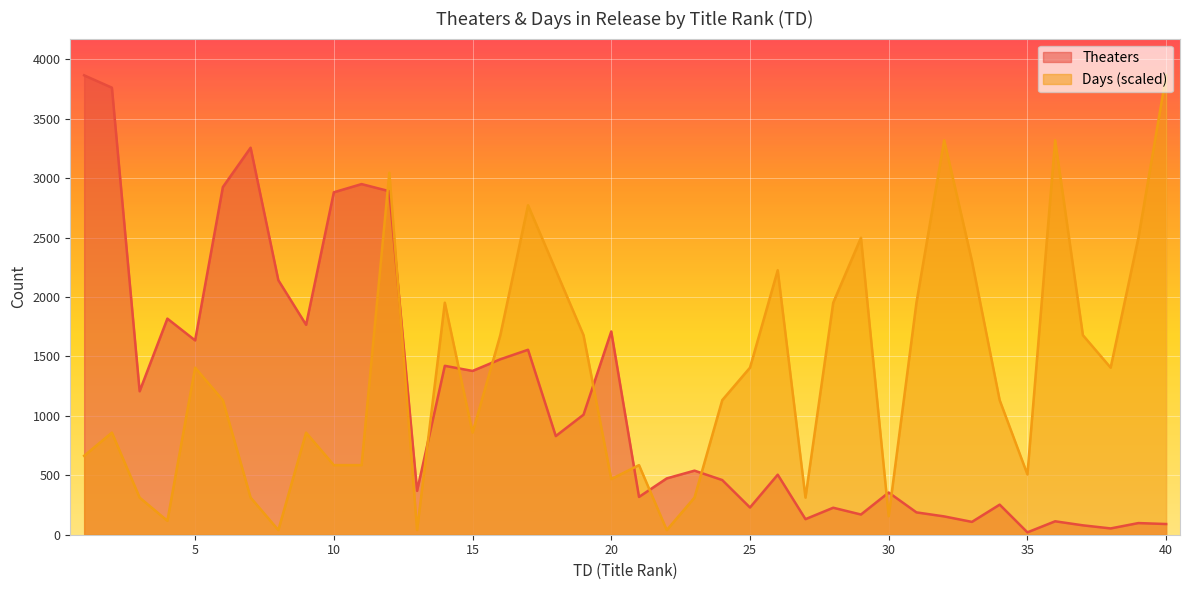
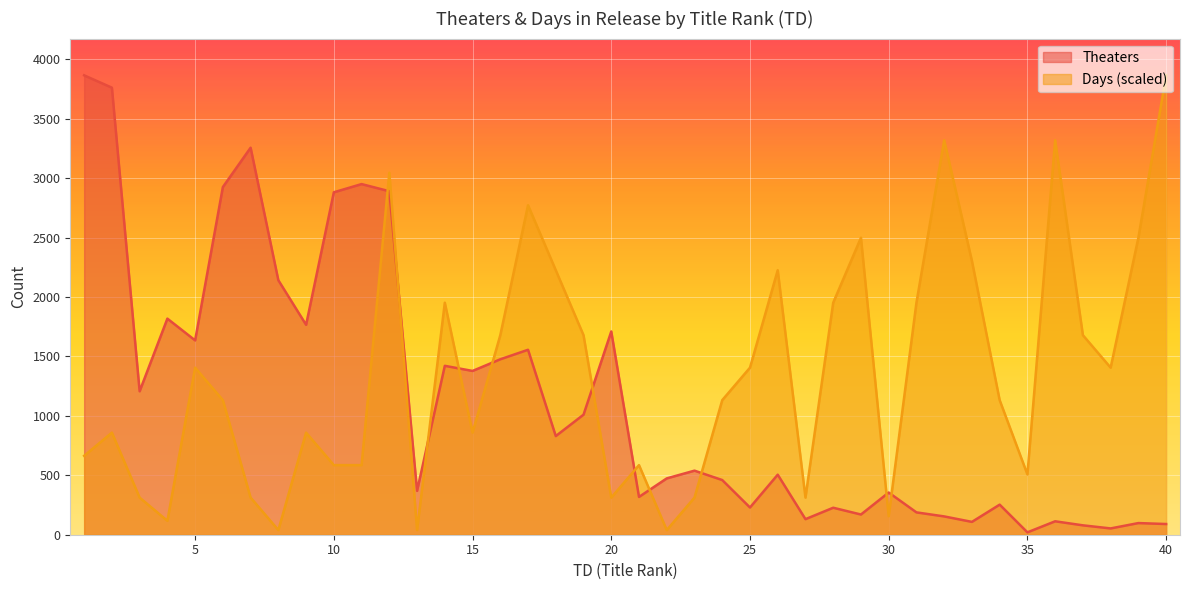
  {
    "Theaters": {
      "5": 1640,
      "10": 2880,
      "15": 1380,
      "20": 1710,
      "25": 230,
      "30": 360,
      "35": 20,
      "40": 90
    },
    "Days (scaled)": {
      "5": 1410,
      "10": 590,
      "15": 860,
-     "20": 470,
+     "20": 310,
      "25": 1410,
      "30": 160,
      "35": 510
    }
  }
